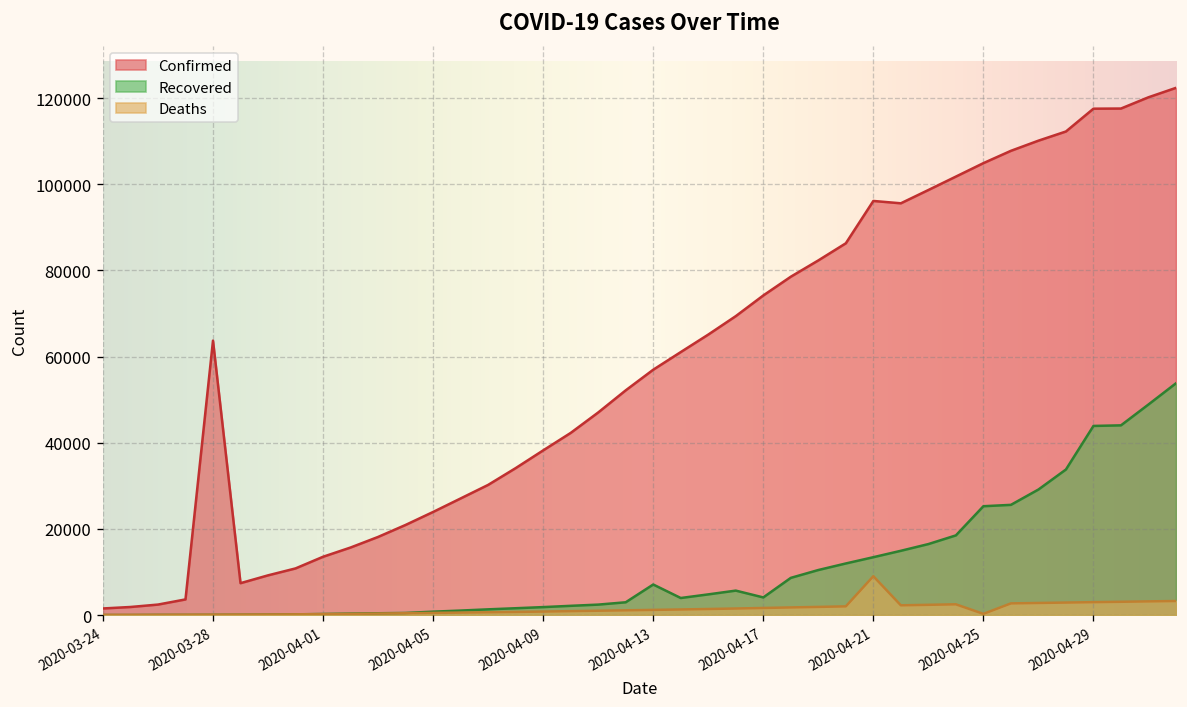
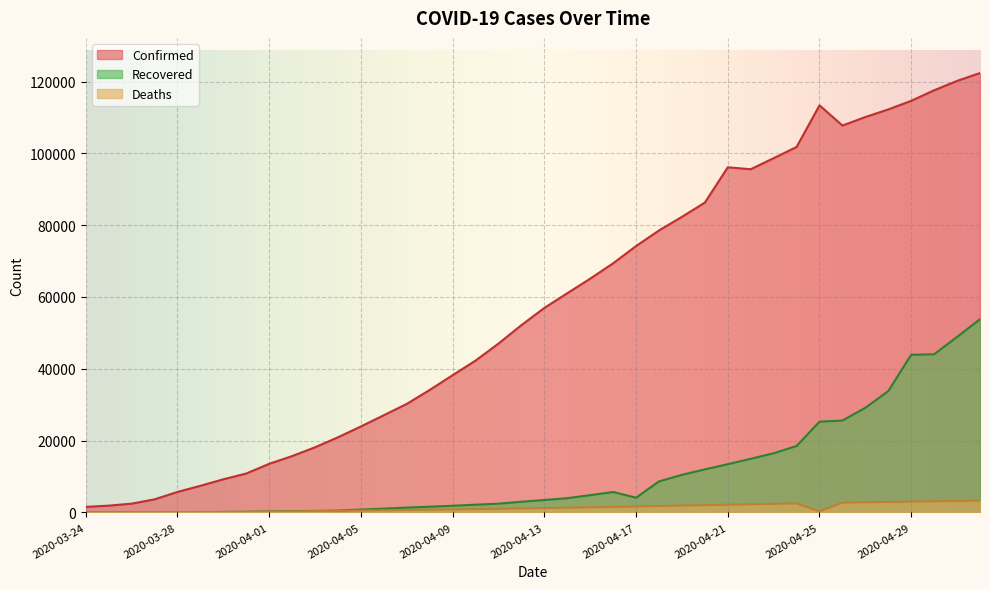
  {
    "Confirmed": {
      "2020-03-24": 2000,
-     "2020-03-28": 64000,
+     "2020-03-28": 6000,
      "2020-04-01": 14000,
      "2020-04-05": 24000,
      "2020-04-09": 38000,
      "2020-04-13": 57000,
      "2020-04-17": 74000,
      "2020-04-21": 96000,
-     "2020-04-25": 105000,
-     "2020-04-29": 118000
+     "2020-04-25": 113000,
+     "2020-04-29": 115000
    },
    "Recovered": {
      "2020-04-09": 2000,
-     "2020-04-13": 7000,
+     "2020-04-13": 3000,
      "2020-04-17": 4000,
      "2020-04-21": 13000,
      "2020-04-25": 25000,
      "2020-04-29": 44000
    },
    "Deaths": {
      "2020-04-09": 1000,
      "2020-04-13": 1000,
      "2020-04-17": 2000,
-     "2020-04-21": 9000,
+     "2020-04-21": 2000,
      "2020-04-25": 0,
      "2020-04-29": 3000
    }
  }
